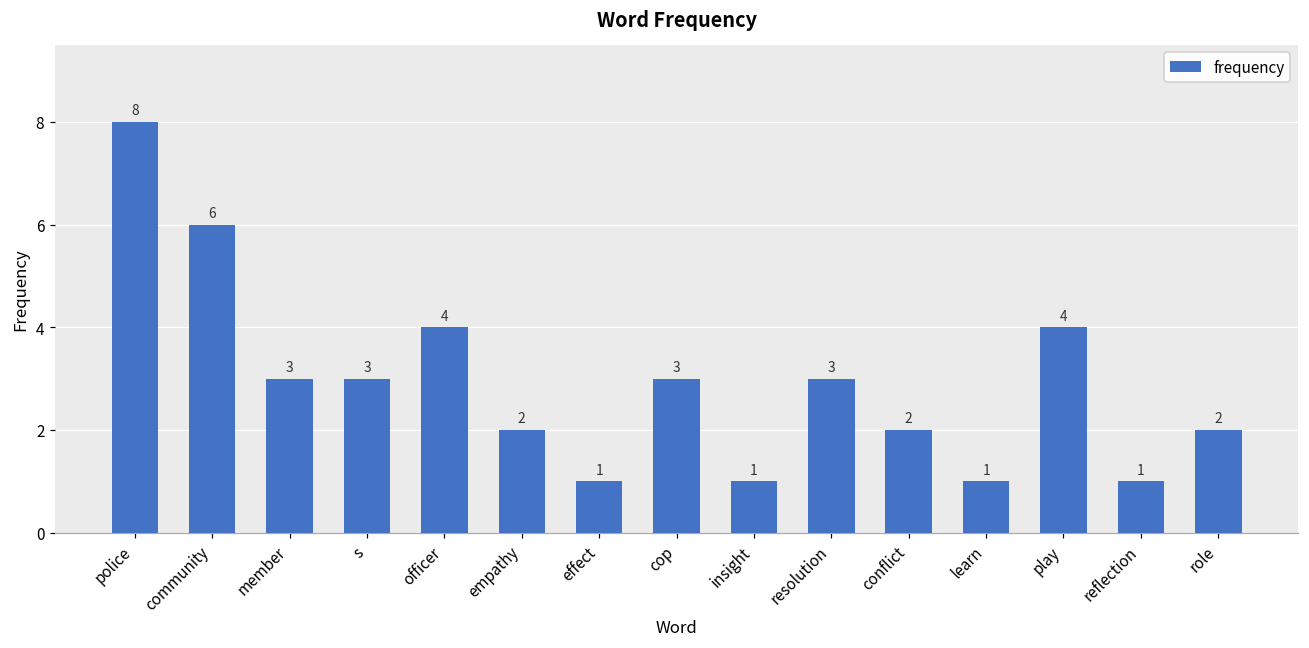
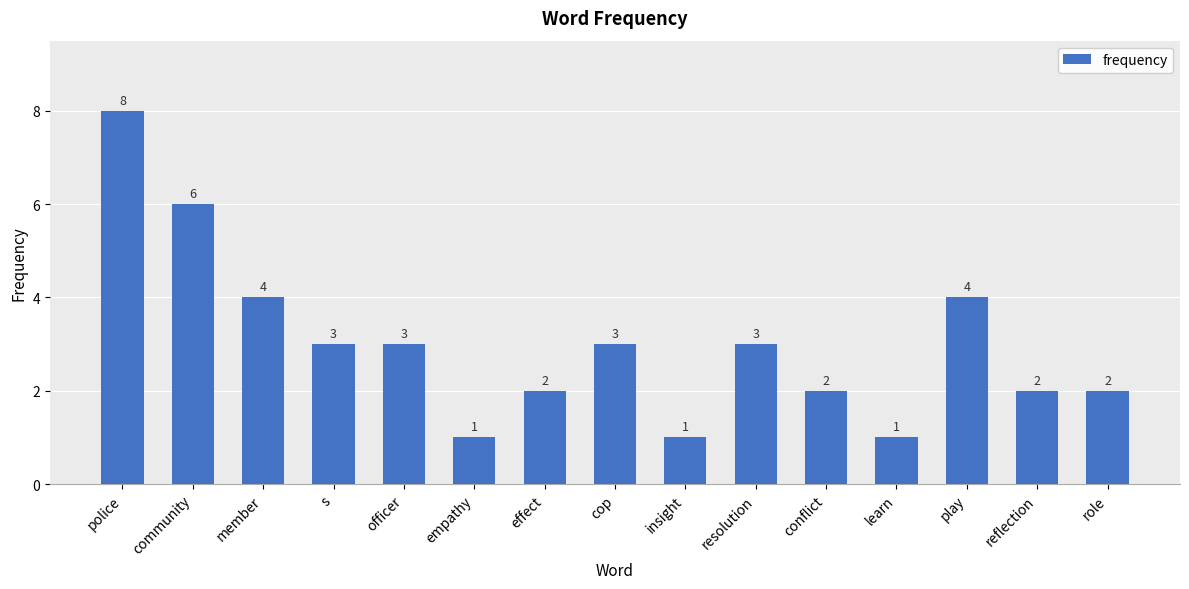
  {
    "police": 8,
    "community": 6,
-   "member": 3,
+   "member": 4,
    "s": 3,
-   "officer": 4,
-   "empathy": 2,
-   "effect": 1,
+   "officer": 3,
+   "empathy": 1,
+   "effect": 2,
    "cop": 3,
    "insight": 1,
    "resolution": 3,
    "conflict": 2,
    "learn": 1,
    "play": 4,
-   "reflection": 1,
+   "reflection": 2,
    "role": 2
  }
